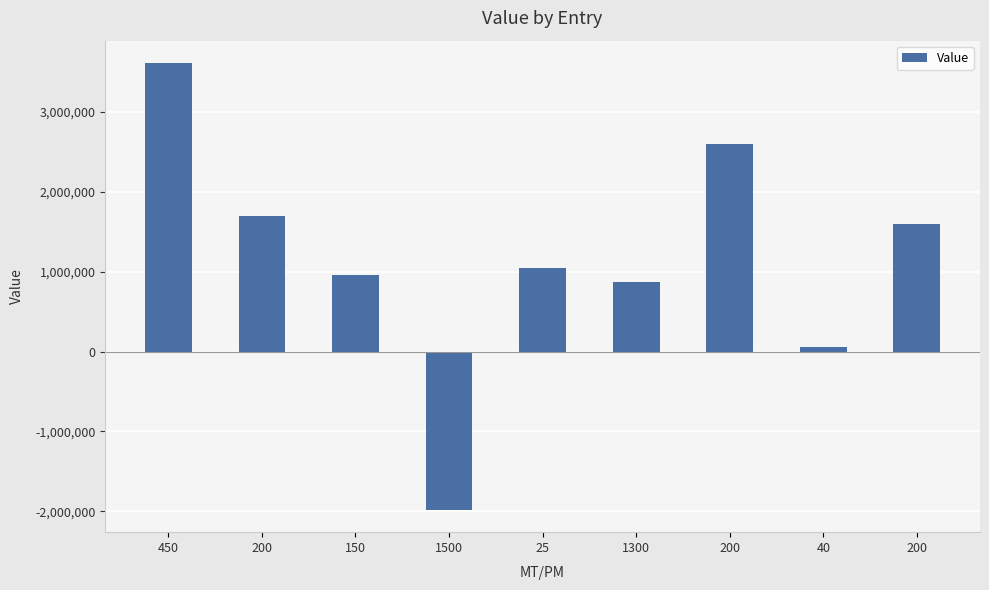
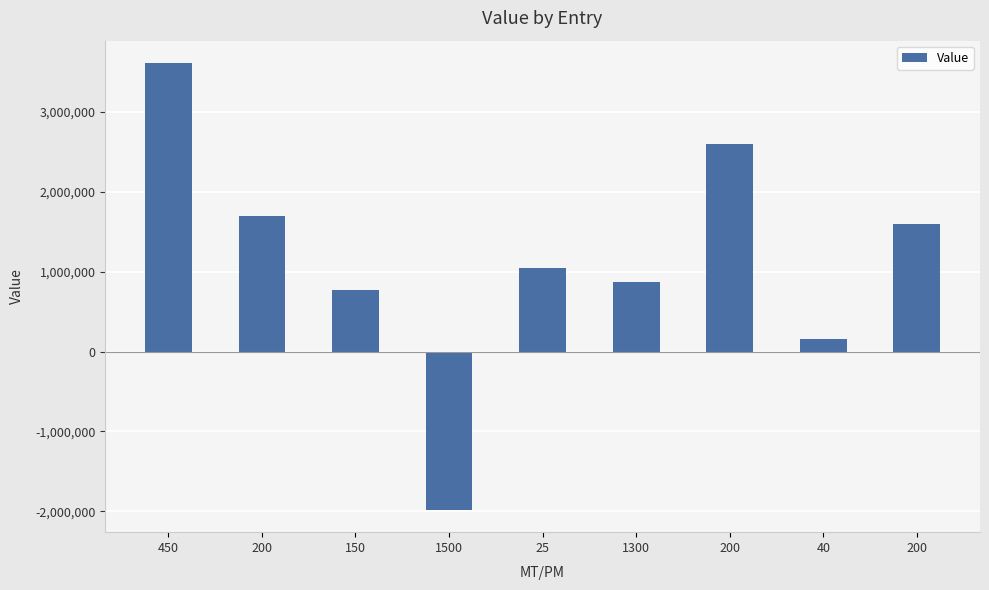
  {
    "450": "3,600,000",
-   "150": "1,000,000",
+   "150": "800,000",
    "1500": "-2,000,000",
    "25": "1,100,000",
    "1300": "900,000",
-   "40": "100,000"
+   "40": "200,000"
  }
